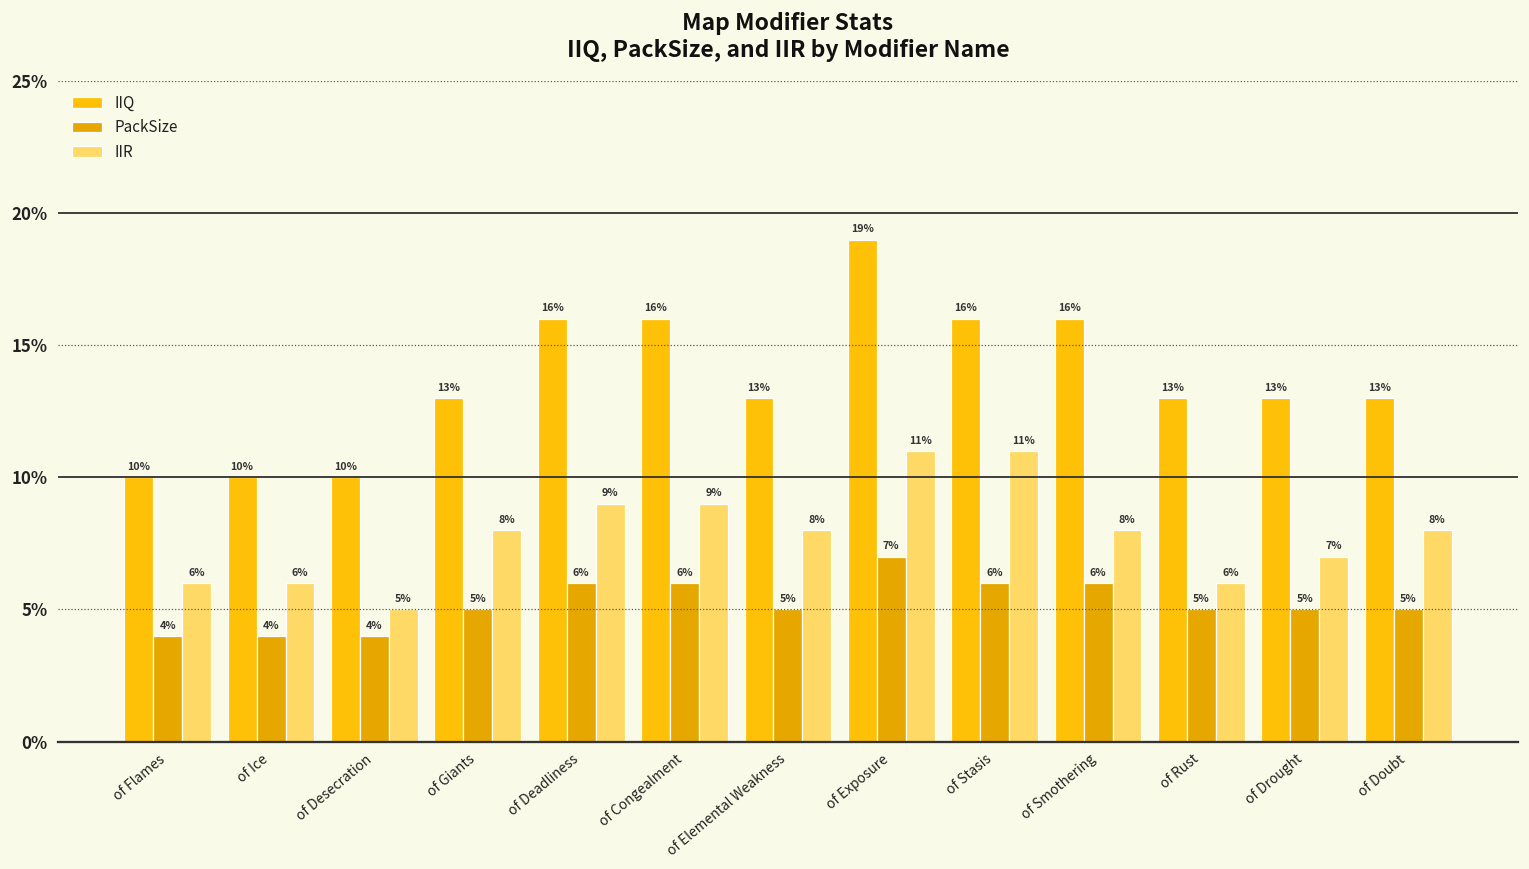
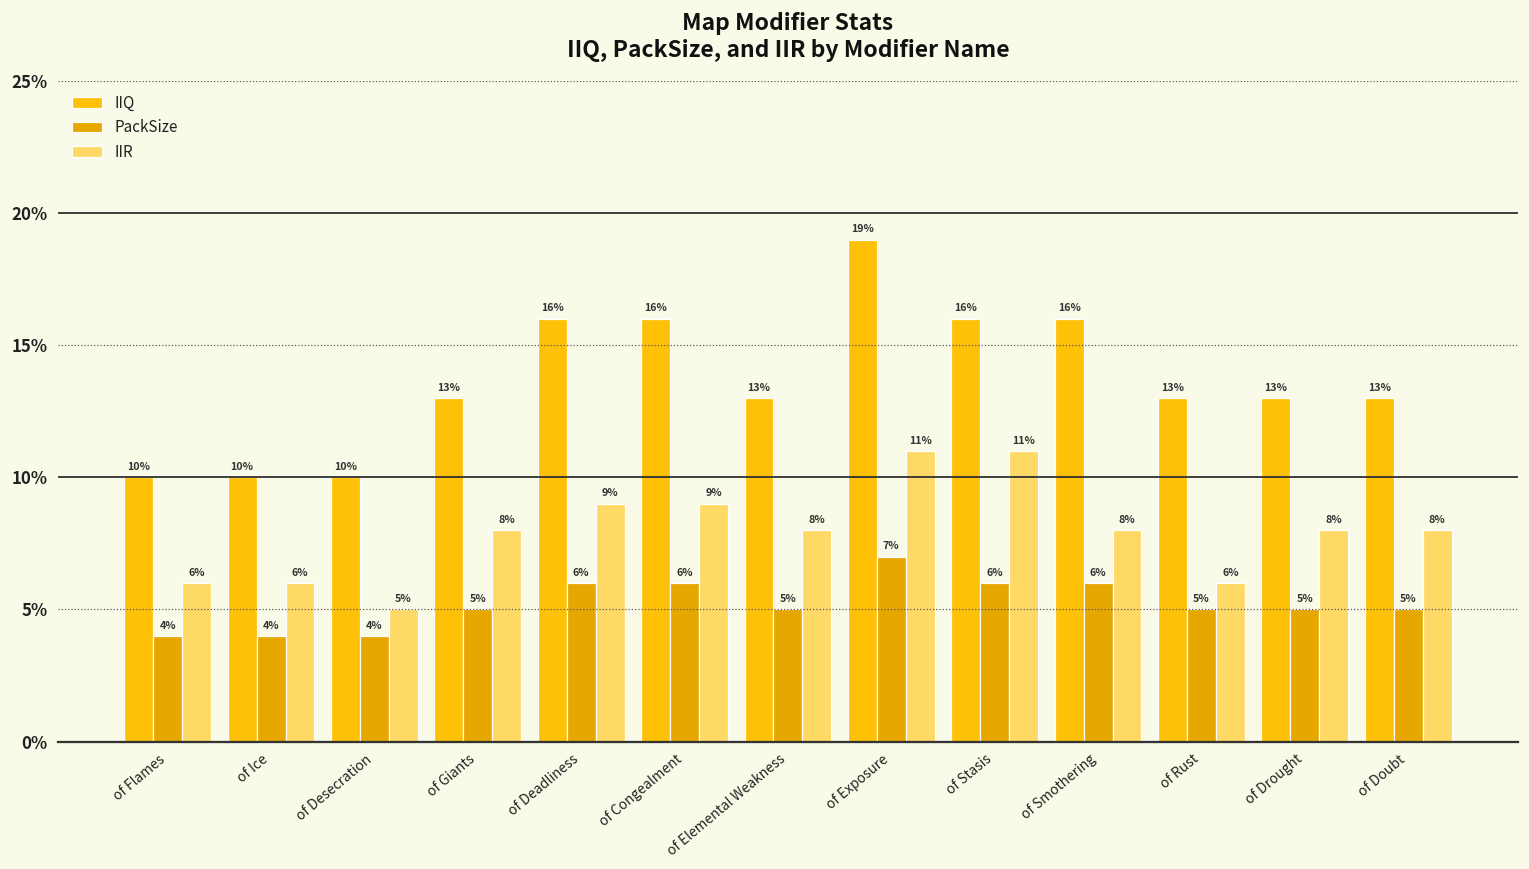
  {
    "IIR": {
      "of Flames": "6%",
      "of Ice": "6%",
      "of Desecration": "5%",
      "of Giants": "8%",
      "of Deadliness": "9%",
      "of Congealment": "9%",
      "of Elemental Weakness": "8%",
      "of Exposure": "11%",
      "of Stasis": "11%",
      "of Smothering": "8%",
      "of Rust": "6%",
-     "of Drought": "7%",
+     "of Drought": "8%",
      "of Doubt": "8%"
    }
  }
